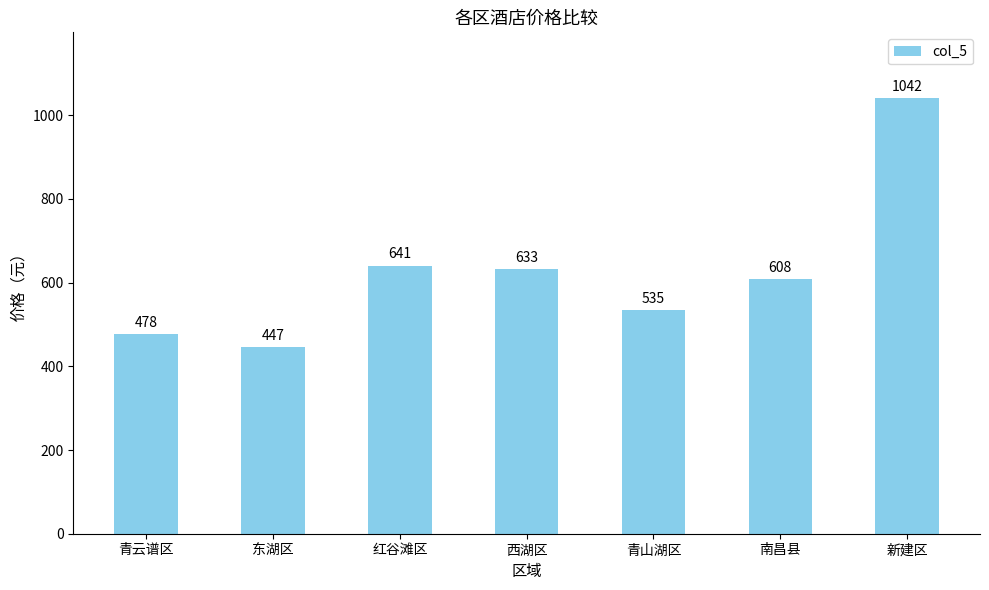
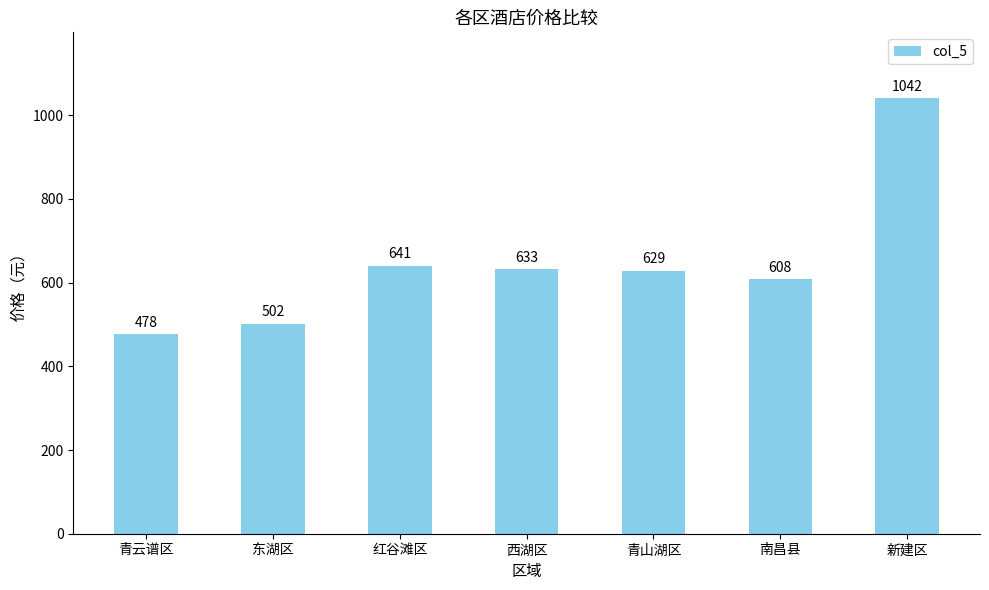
  {
    "青云谱区": 478,
-   "东湖区": 447,
+   "东湖区": 502,
    "红谷滩区": 641,
    "西湖区": 633,
-   "青山湖区": 535,
+   "青山湖区": 629,
    "南昌县": 608,
    "新建区": 1042
  }
